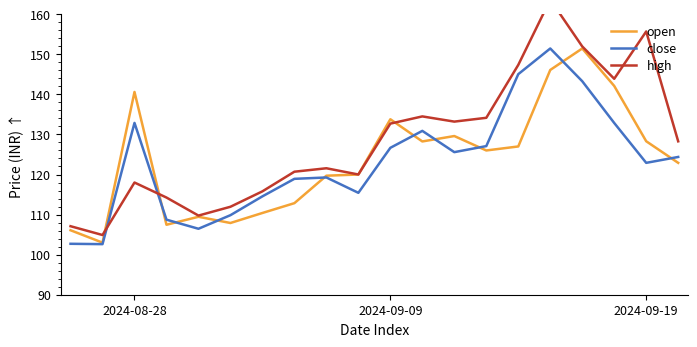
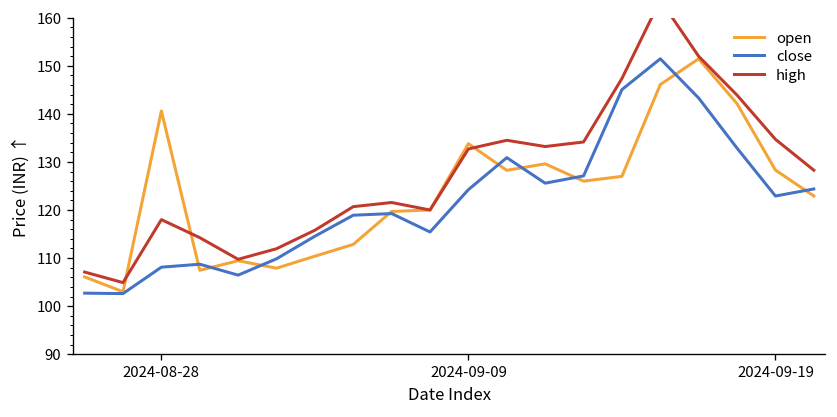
  {
    "open": {
      "2024-08-28": 141,
      "2024-09-09": 134,
      "2024-09-19": 128
    },
    "close": {
-     "2024-08-28": 133,
-     "2024-09-09": 127,
+     "2024-08-28": 108,
+     "2024-09-09": 124,
      "2024-09-19": 123
    },
    "high": {
      "2024-08-28": 118,
      "2024-09-09": 133,
-     "2024-09-19": 156
+     "2024-09-19": 135
    }
  }
